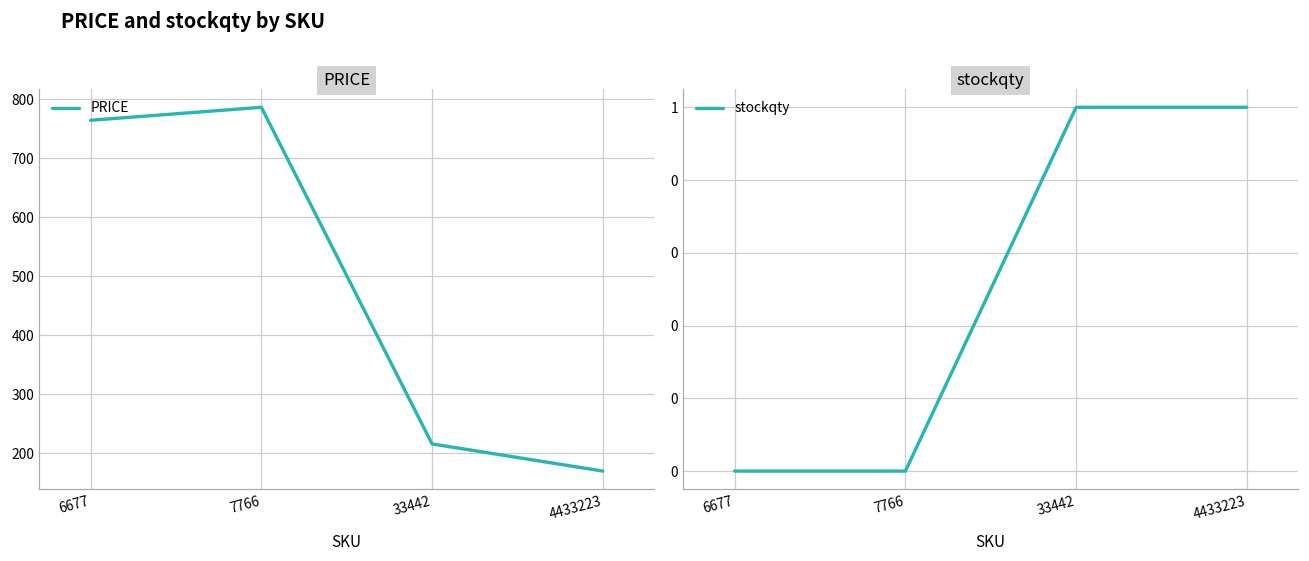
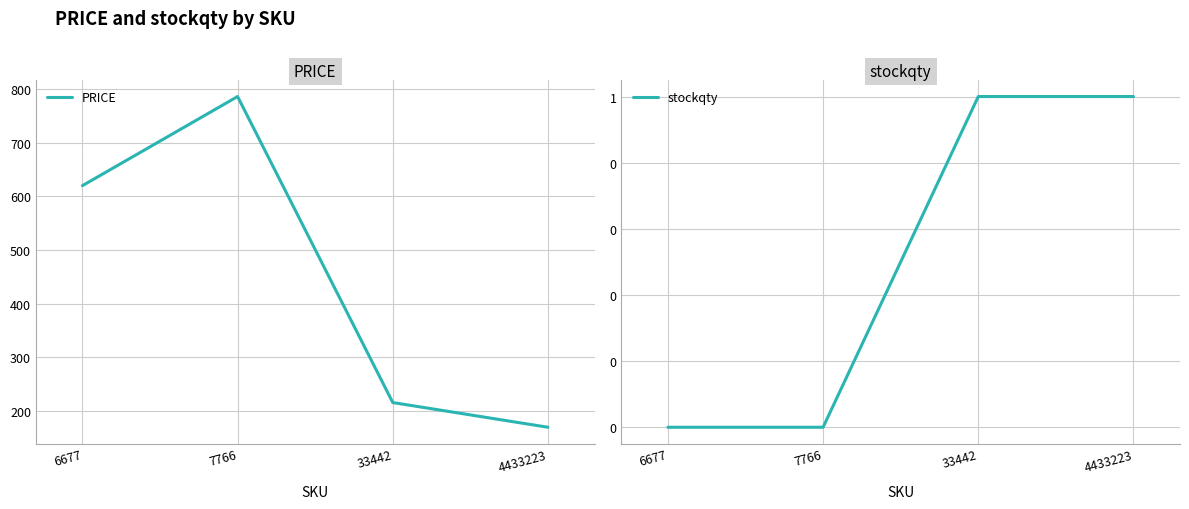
  {
    "PRICE": {
-     "6677": 760,
+     "6677": 620,
      "7766": 790,
      "33442": 220,
      "4433223": 170
    }
  }
